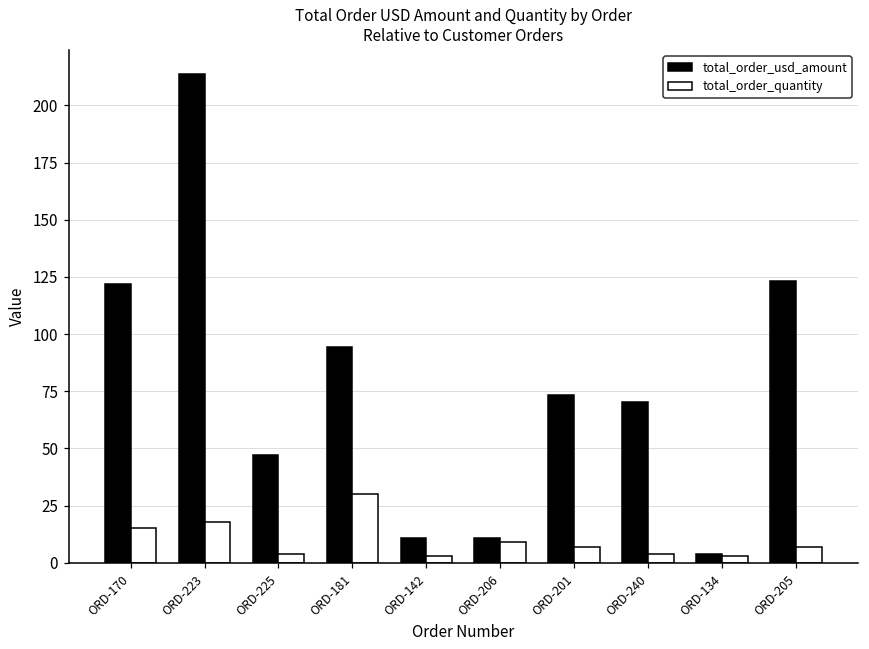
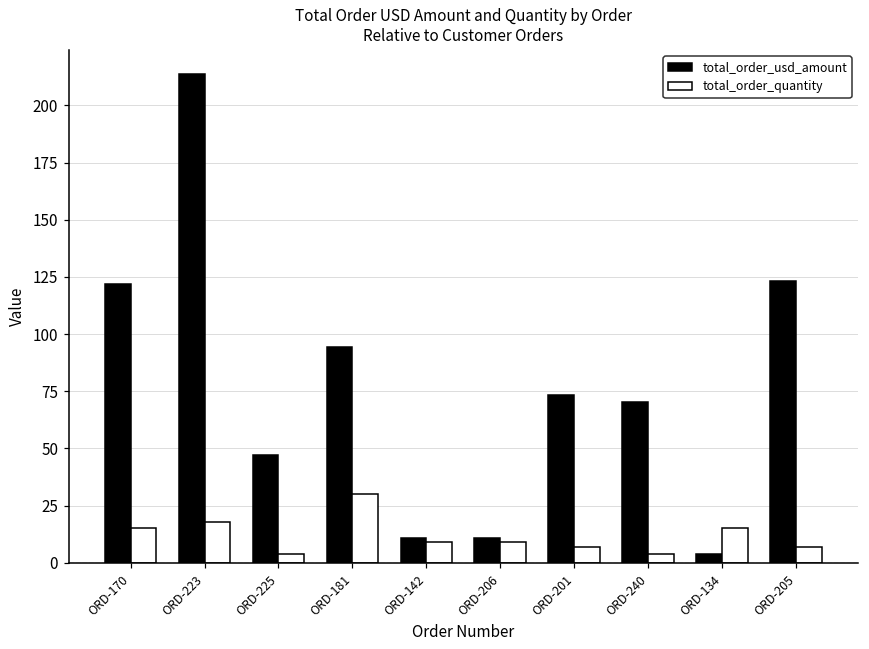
  {
    "total_order_usd_amount": {
      "ORD-170": 122,
      "ORD-223": 214,
      "ORD-225": 47,
      "ORD-181": 95,
      "ORD-142": 11,
      "ORD-206": 11,
      "ORD-201": 74,
      "ORD-240": 70,
      "ORD-134": 4,
      "ORD-205": 123
    },
    "total_order_quantity": {
      "ORD-170": 15,
      "ORD-223": 18,
      "ORD-225": 4,
      "ORD-181": 30,
-     "ORD-142": 3,
+     "ORD-142": 9,
      "ORD-206": 9,
      "ORD-201": 7,
      "ORD-240": 4,
-     "ORD-134": 3,
+     "ORD-134": 15,
      "ORD-205": 7
    }
  }
